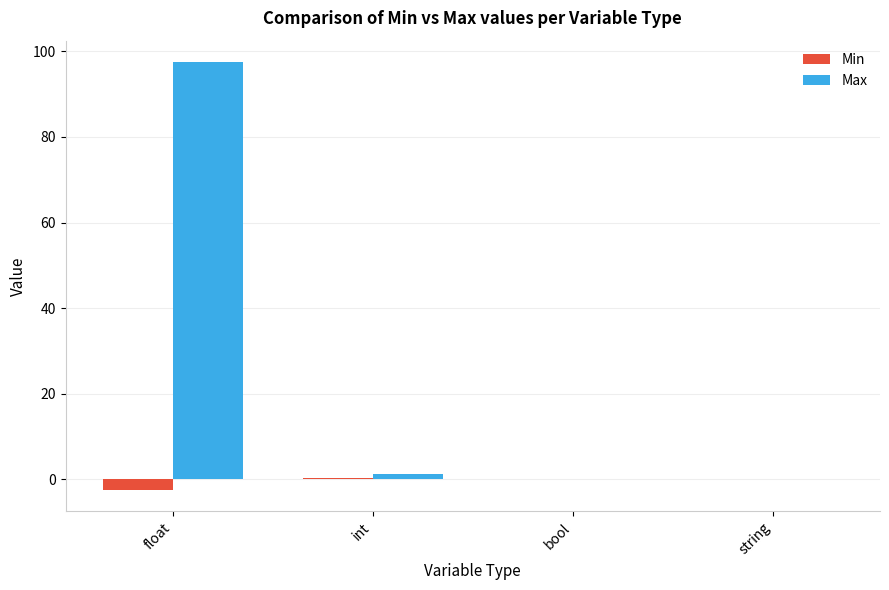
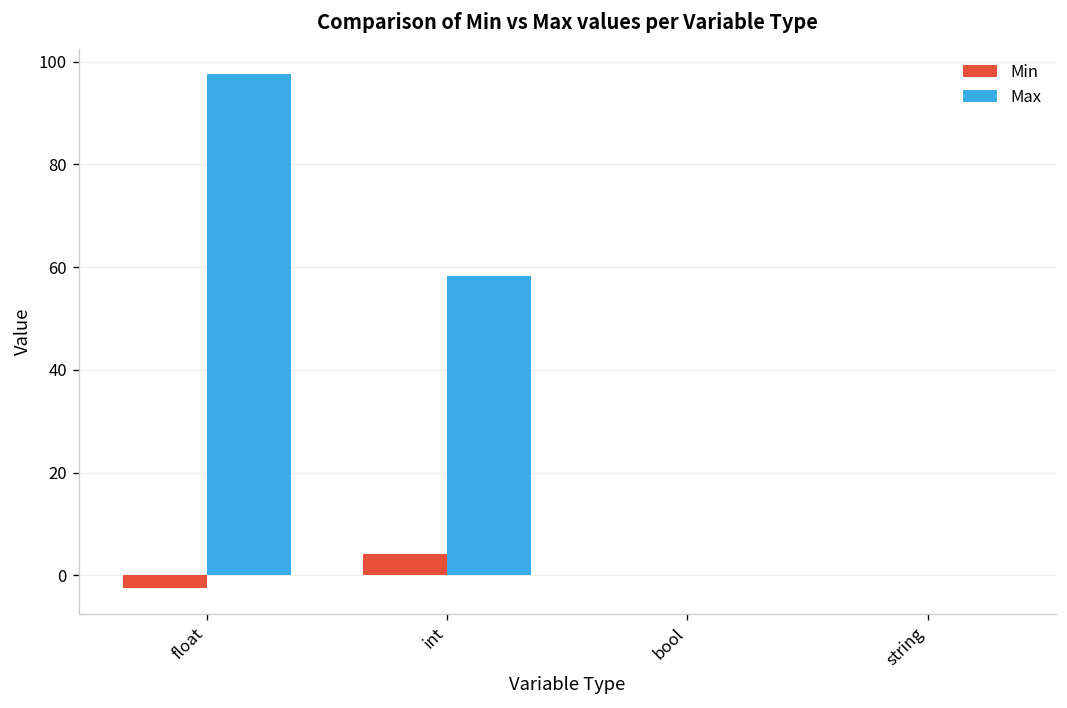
  {
    "Min": {
      "float": -3,
-     "int": 0,
+     "int": 4,
      "bool": 0,
      "string": 0
    },
    "Max": {
      "float": 98,
-     "int": 1,
+     "int": 58,
      "bool": 0,
      "string": 0
    }
  }
